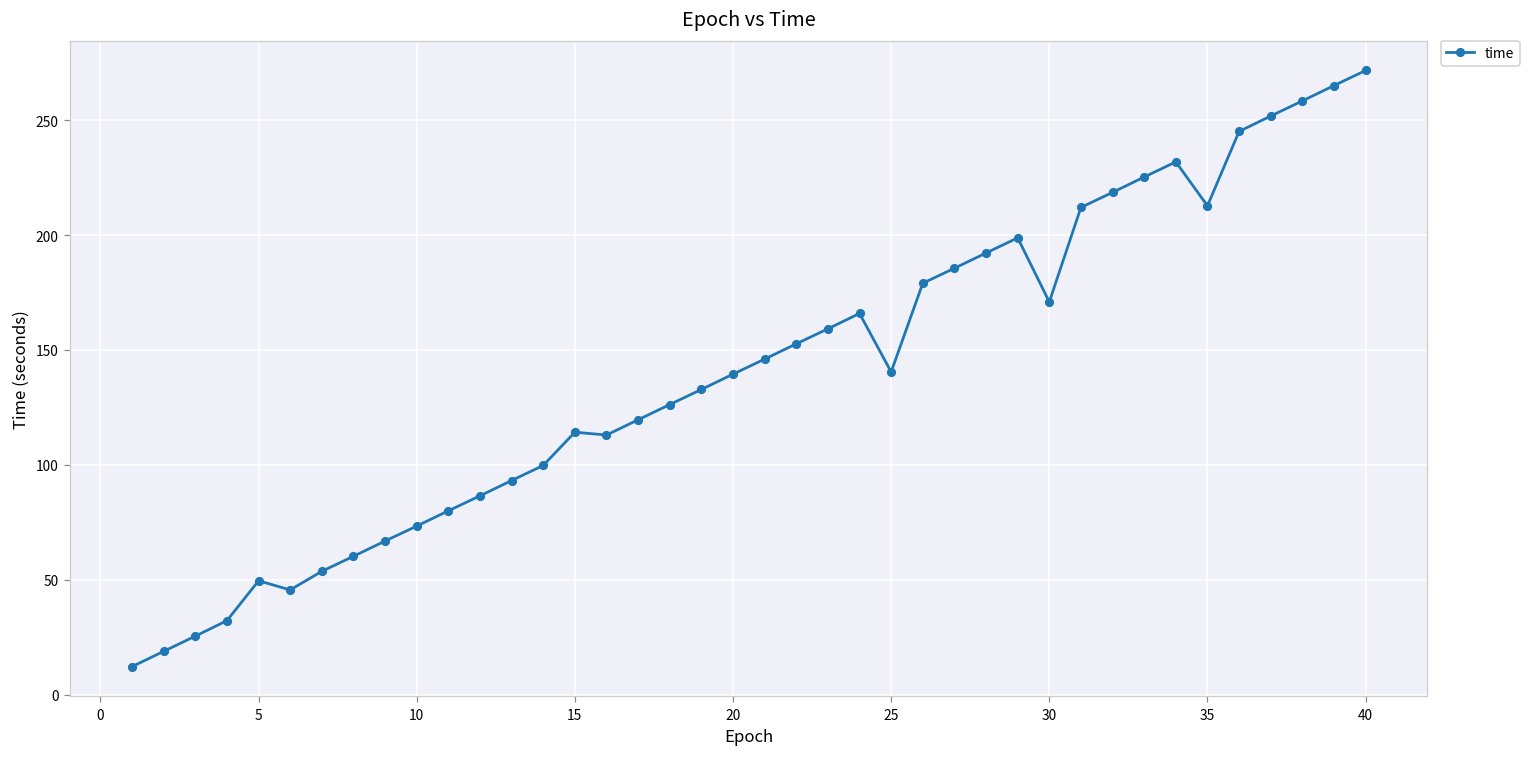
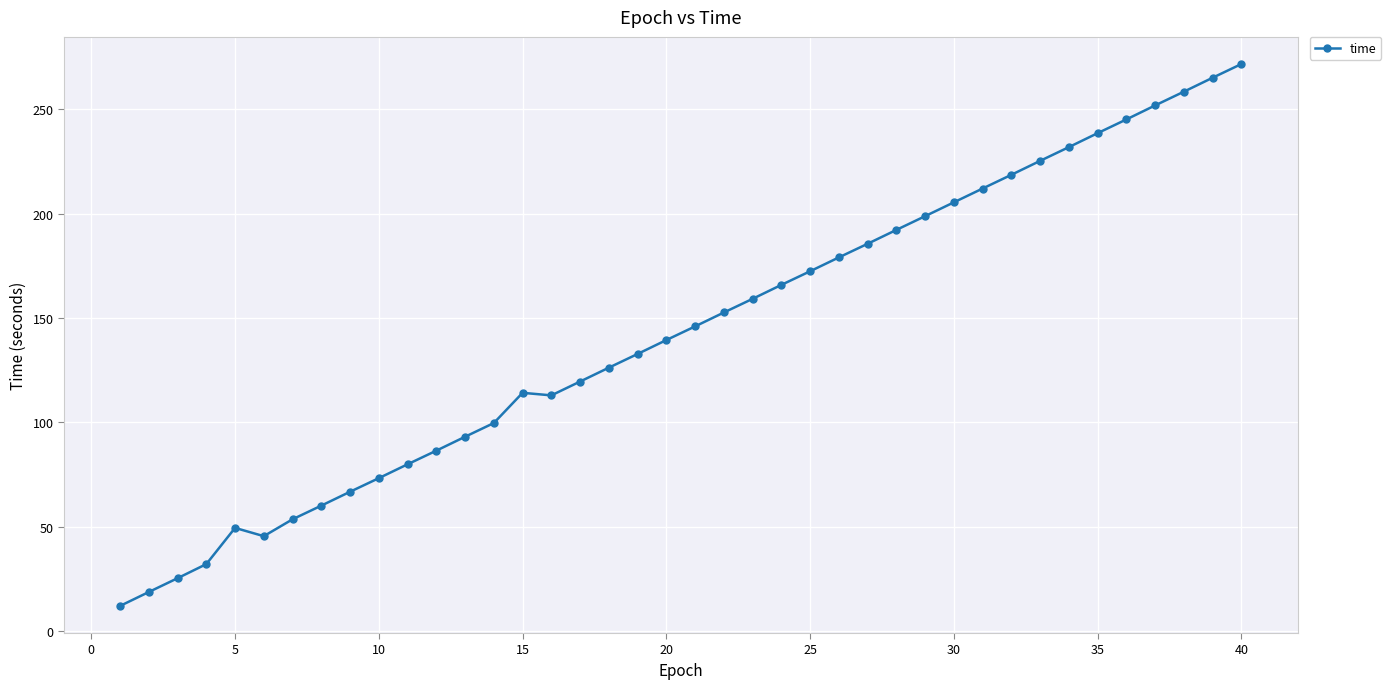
  {
    "5": 50,
    "10": 73,
    "15": 114,
    "20": 139,
-   "25": 140,
-   "30": 171,
-   "35": 213,
+   "25": 172,
+   "30": 205,
+   "35": 238,
    "40": 272
  }
